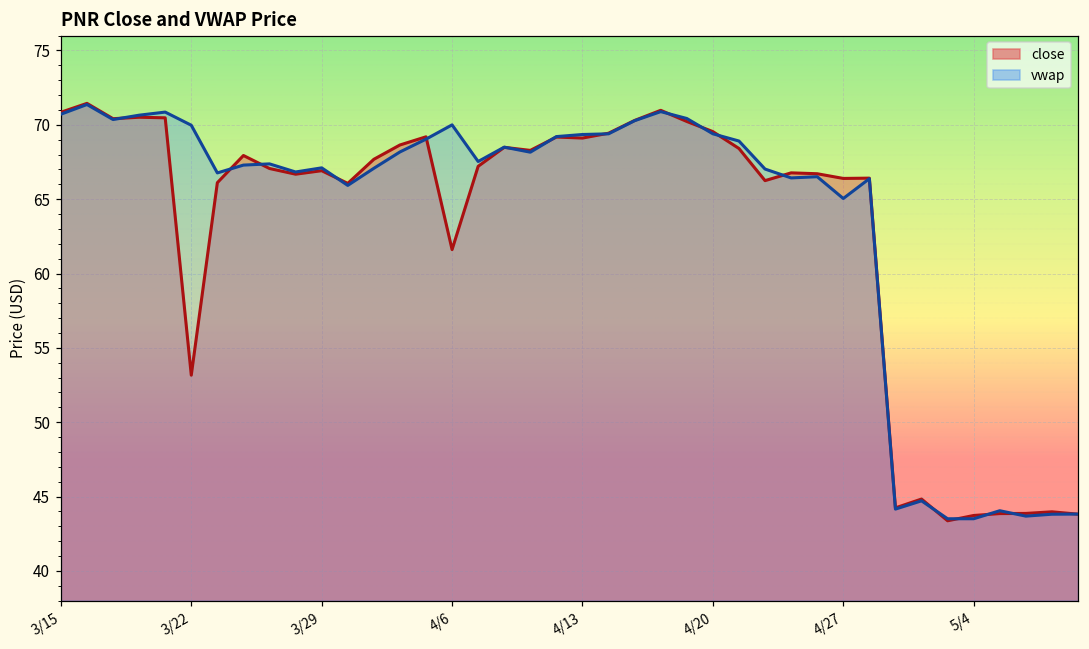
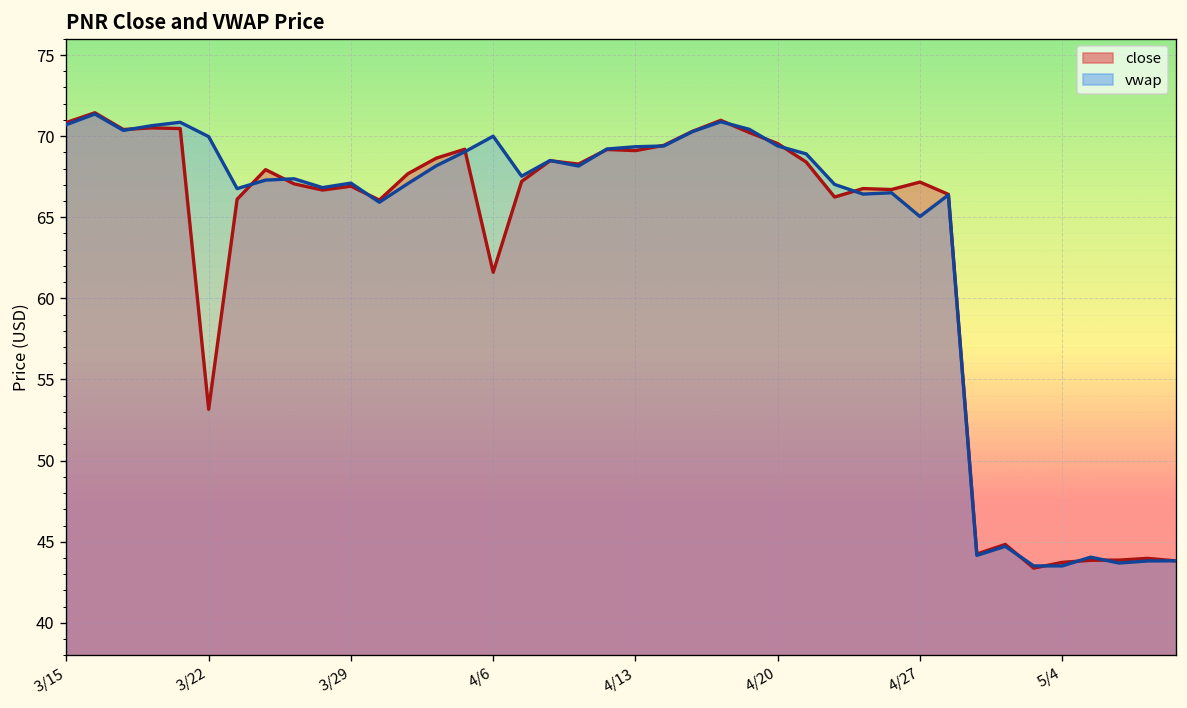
  {
    "close": {
      "3/22": 53.2,
      "3/29": 66.9,
      "4/6": 61.6,
      "4/13": 69.1,
-     "4/27": 66.4,
+     "4/27": 67.2,
      "5/4": 43.7
    },
    "vwap": {
      "3/22": 70.0,
      "3/29": 67.1,
      "4/6": 70.0,
      "4/13": 69.3,
      "4/27": 65.0,
      "5/4": 43.5
    }
  }
